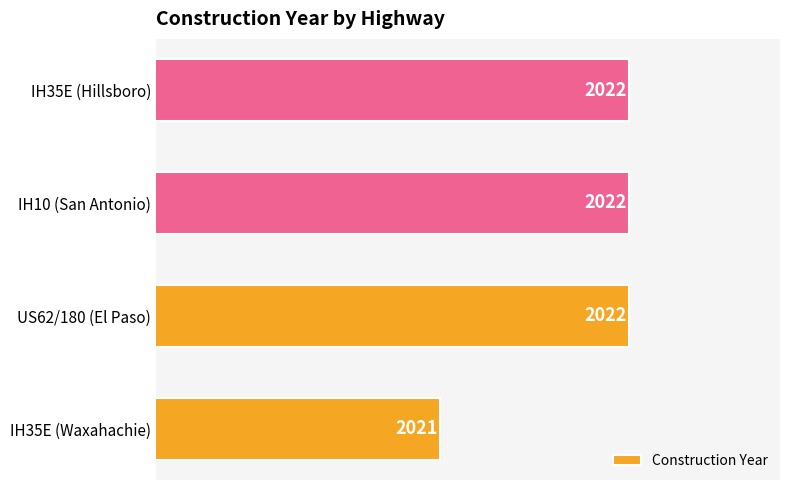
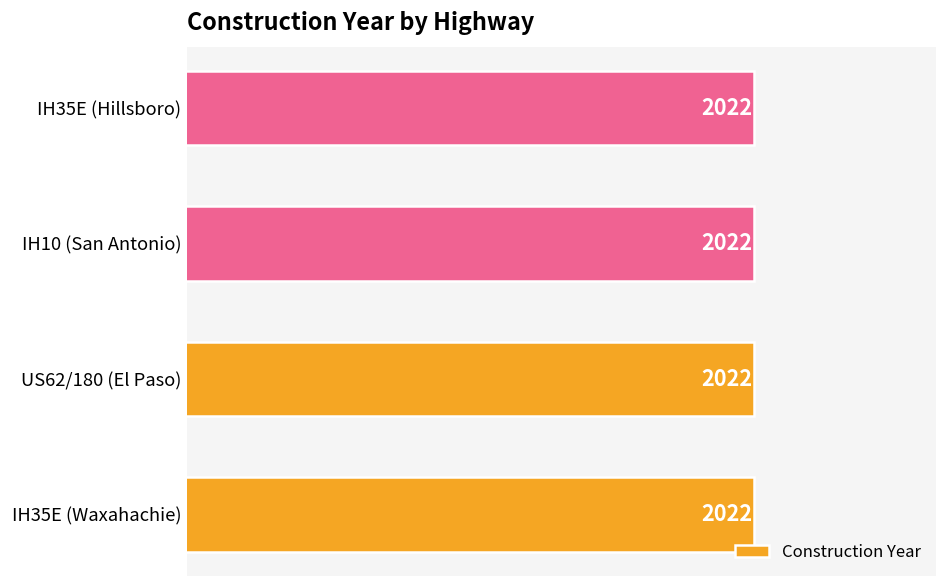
  {
    "IH35E (Hillsboro)": 2022,
    "IH10 (San Antonio)": 2022,
    "US62/180 (El Paso)": 2022,
-   "IH35E (Waxahachie)": 2021
+   "IH35E (Waxahachie)": 2022
  }
